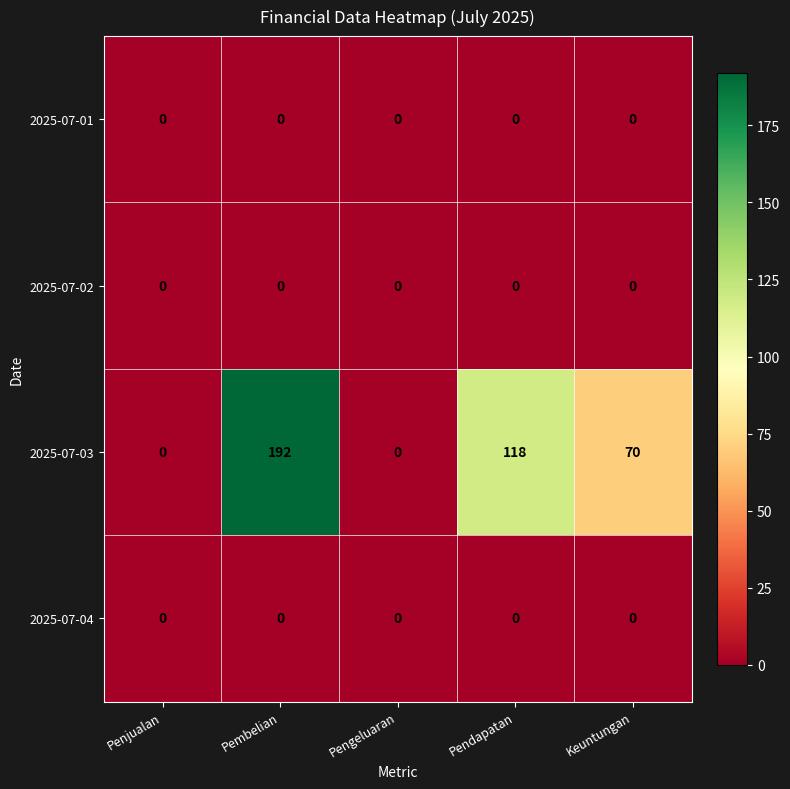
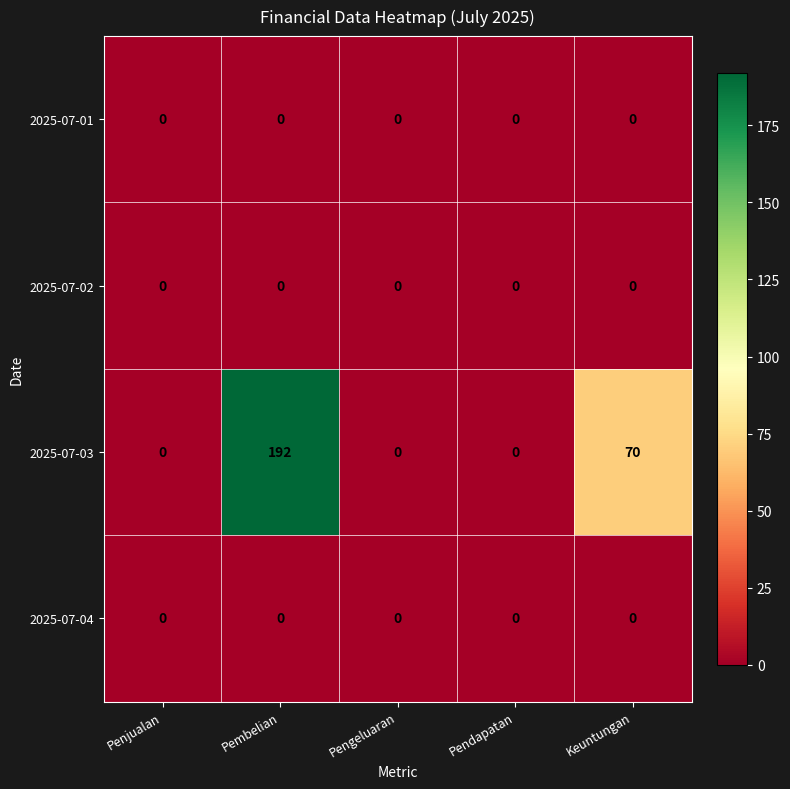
  {
    "2025-07-01": {
      "Penjualan": 0,
      "Pembelian": 0,
      "Pengeluaran": 0,
      "Pendapatan": 0,
      "Keuntungan": 0
    },
    "2025-07-02": {
      "Penjualan": 0,
      "Pembelian": 0,
      "Pengeluaran": 0,
      "Pendapatan": 0,
      "Keuntungan": 0
    },
    "2025-07-03": {
      "Penjualan": 0,
      "Pembelian": 192,
      "Pengeluaran": 0,
-     "Pendapatan": 118,
+     "Pendapatan": 0,
      "Keuntungan": 70
    },
    "2025-07-04": {
      "Penjualan": 0,
      "Pembelian": 0,
      "Pengeluaran": 0,
      "Pendapatan": 0,
      "Keuntungan": 0
    }
  }
